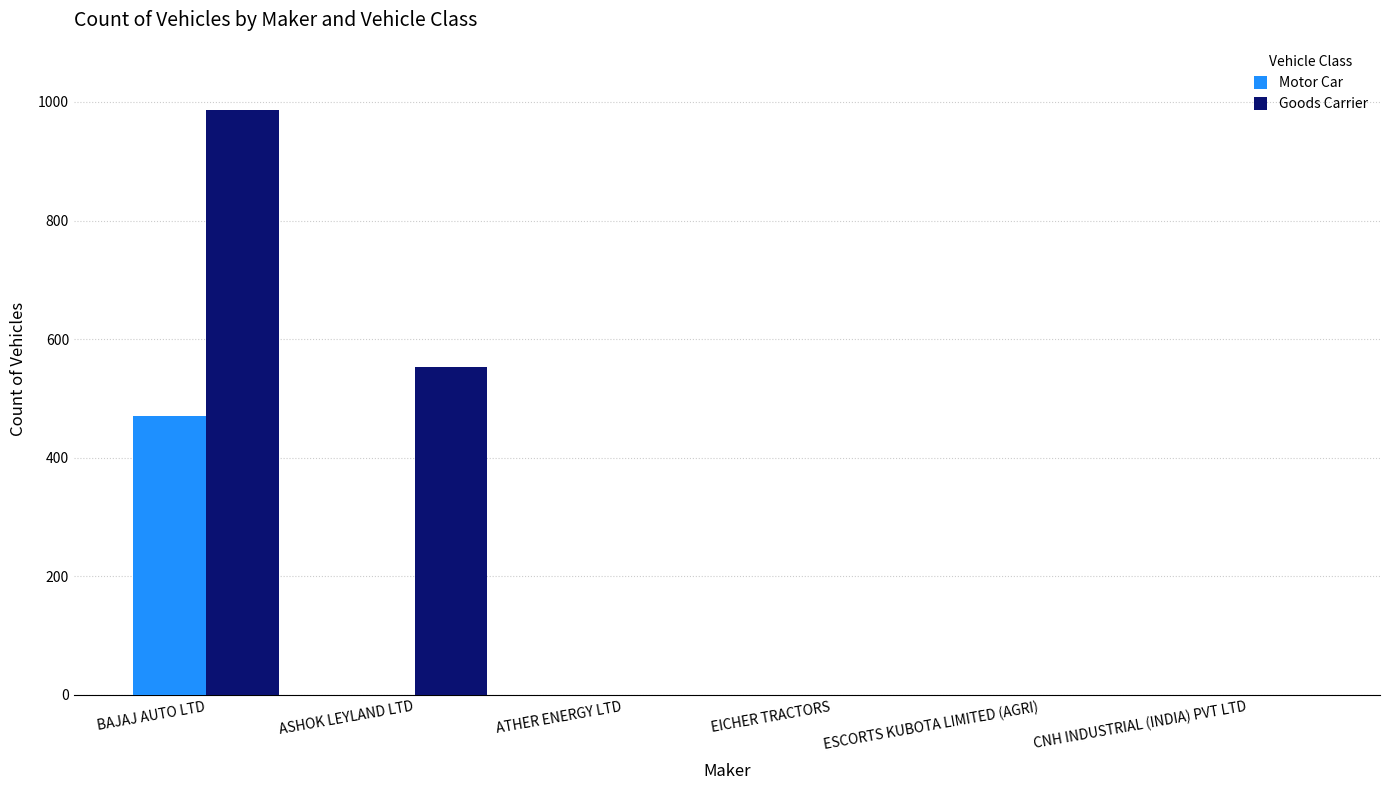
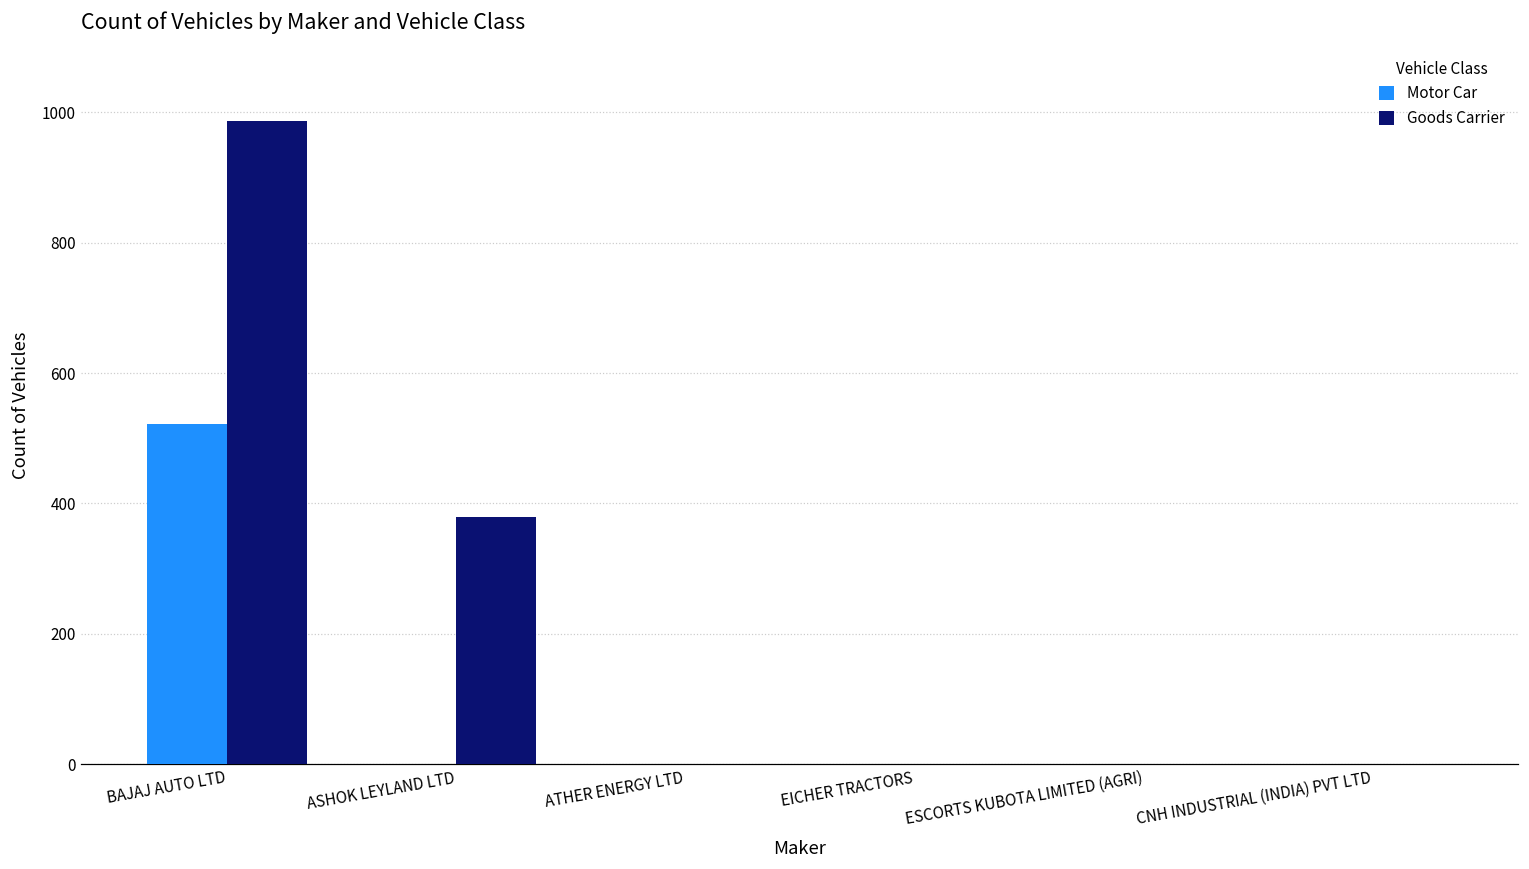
  {
    "Motor Car": {
-     "BAJAJ AUTO LTD": 470,
+     "BAJAJ AUTO LTD": 520,
      "ASHOK LEYLAND LTD": 0,
      "ATHER ENERGY LTD": 0,
      "EICHER TRACTORS": 0,
      "ESCORTS KUBOTA LIMITED (AGRI)": 0,
      "CNH INDUSTRIAL (INDIA) PVT LTD": 0
    },
    "Goods Carrier": {
      "BAJAJ AUTO LTD": 990,
-     "ASHOK LEYLAND LTD": 550,
+     "ASHOK LEYLAND LTD": 380,
      "ATHER ENERGY LTD": 0,
      "EICHER TRACTORS": 0,
      "ESCORTS KUBOTA LIMITED (AGRI)": 0,
      "CNH INDUSTRIAL (INDIA) PVT LTD": 0
    }
  }
